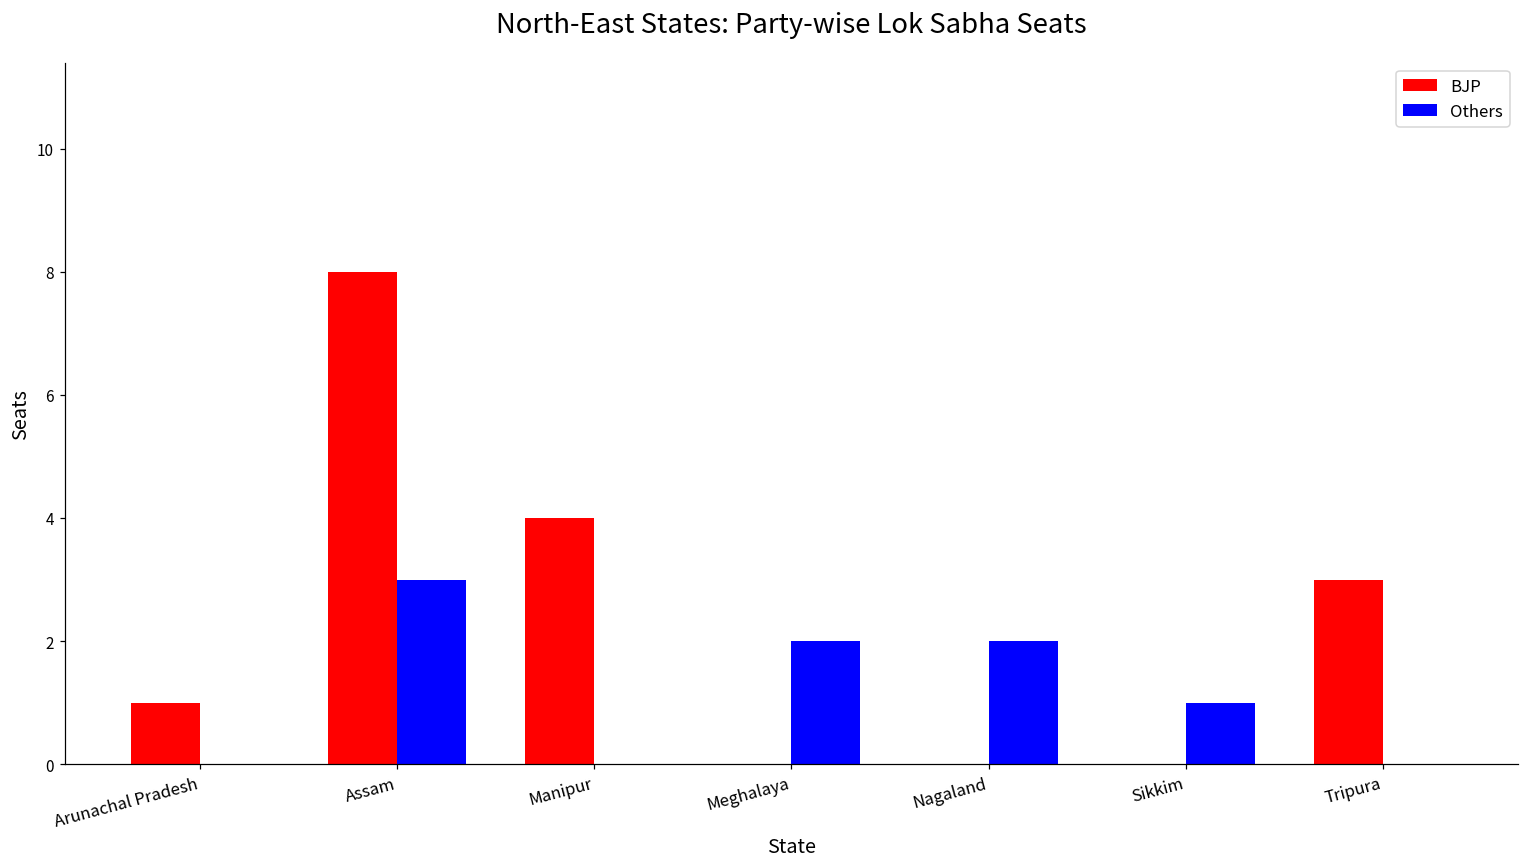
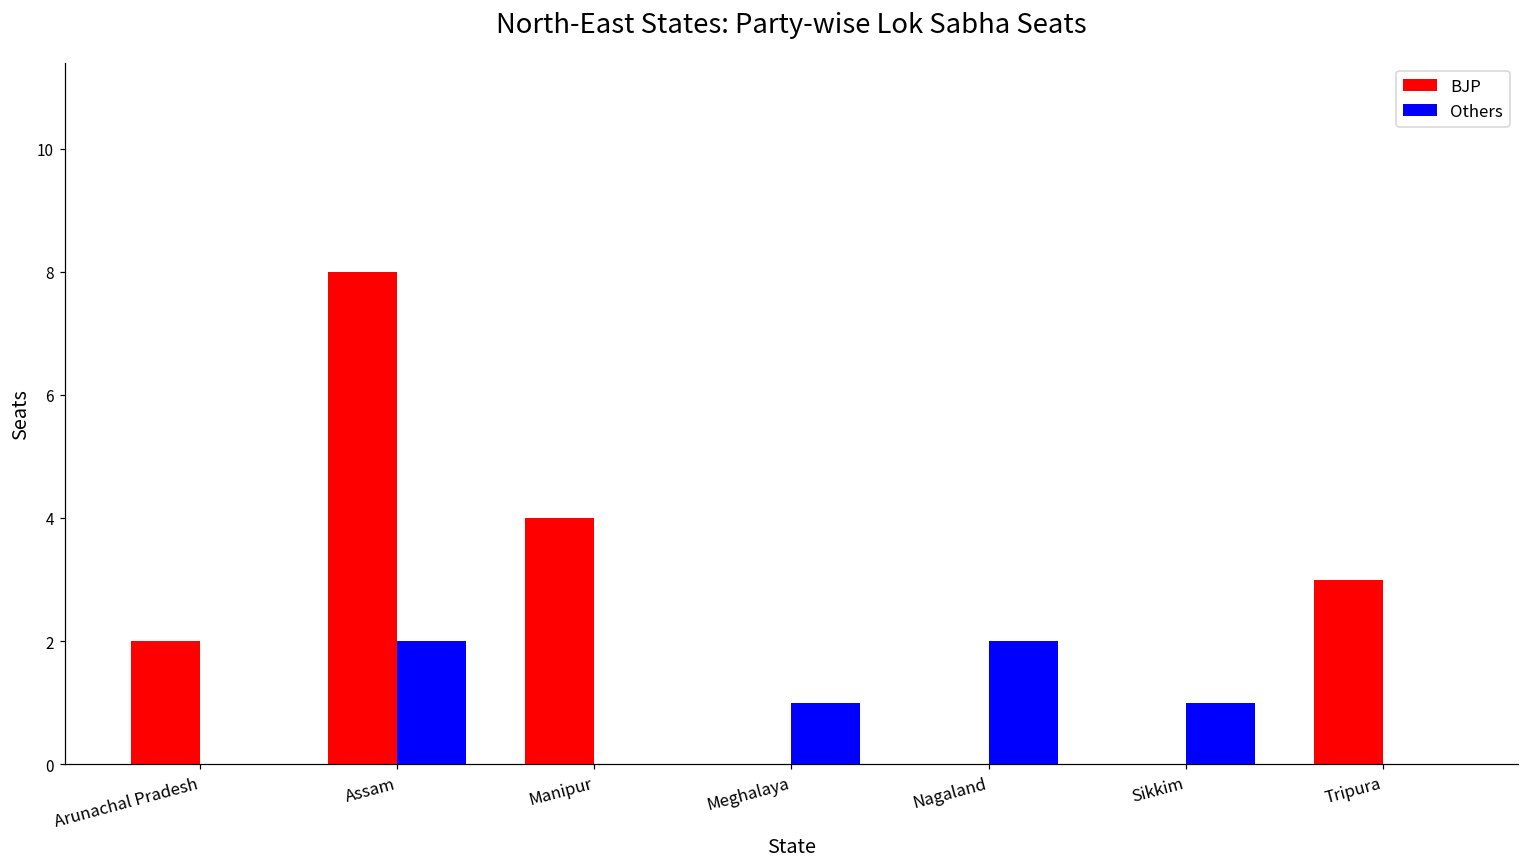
  {
    "BJP": {
-     "Arunachal Pradesh": 1,
+     "Arunachal Pradesh": 2,
      "Assam": 8,
      "Manipur": 4,
      "Meghalaya": 0,
      "Nagaland": 0,
      "Sikkim": 0,
      "Tripura": 3
    },
    "Others": {
      "Arunachal Pradesh": 0,
-     "Assam": 3,
+     "Assam": 2,
      "Manipur": 0,
-     "Meghalaya": 2,
+     "Meghalaya": 1,
      "Nagaland": 2,
      "Sikkim": 1,
      "Tripura": 0
    }
  }
